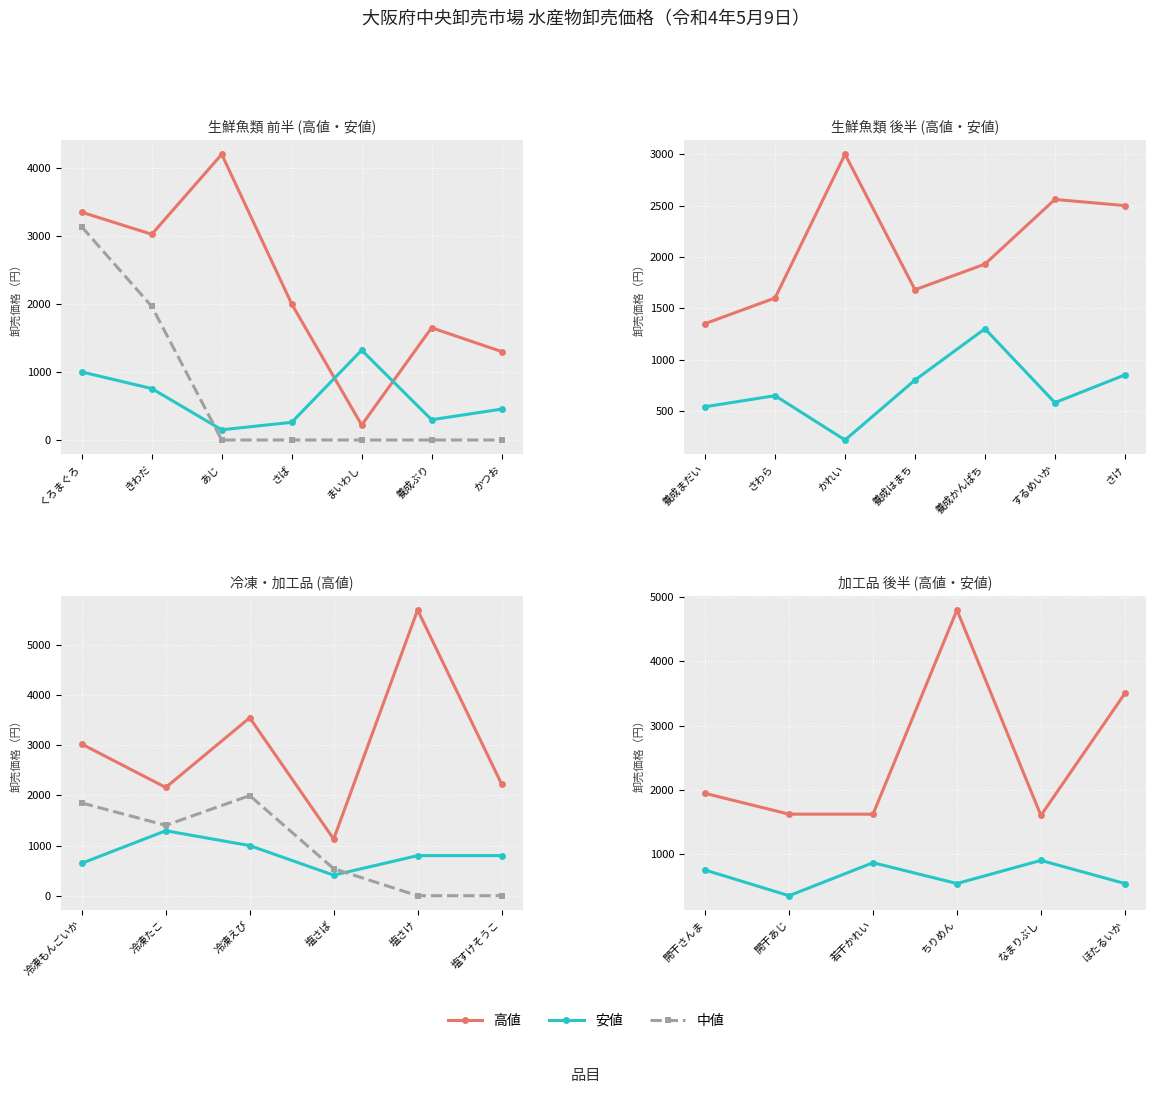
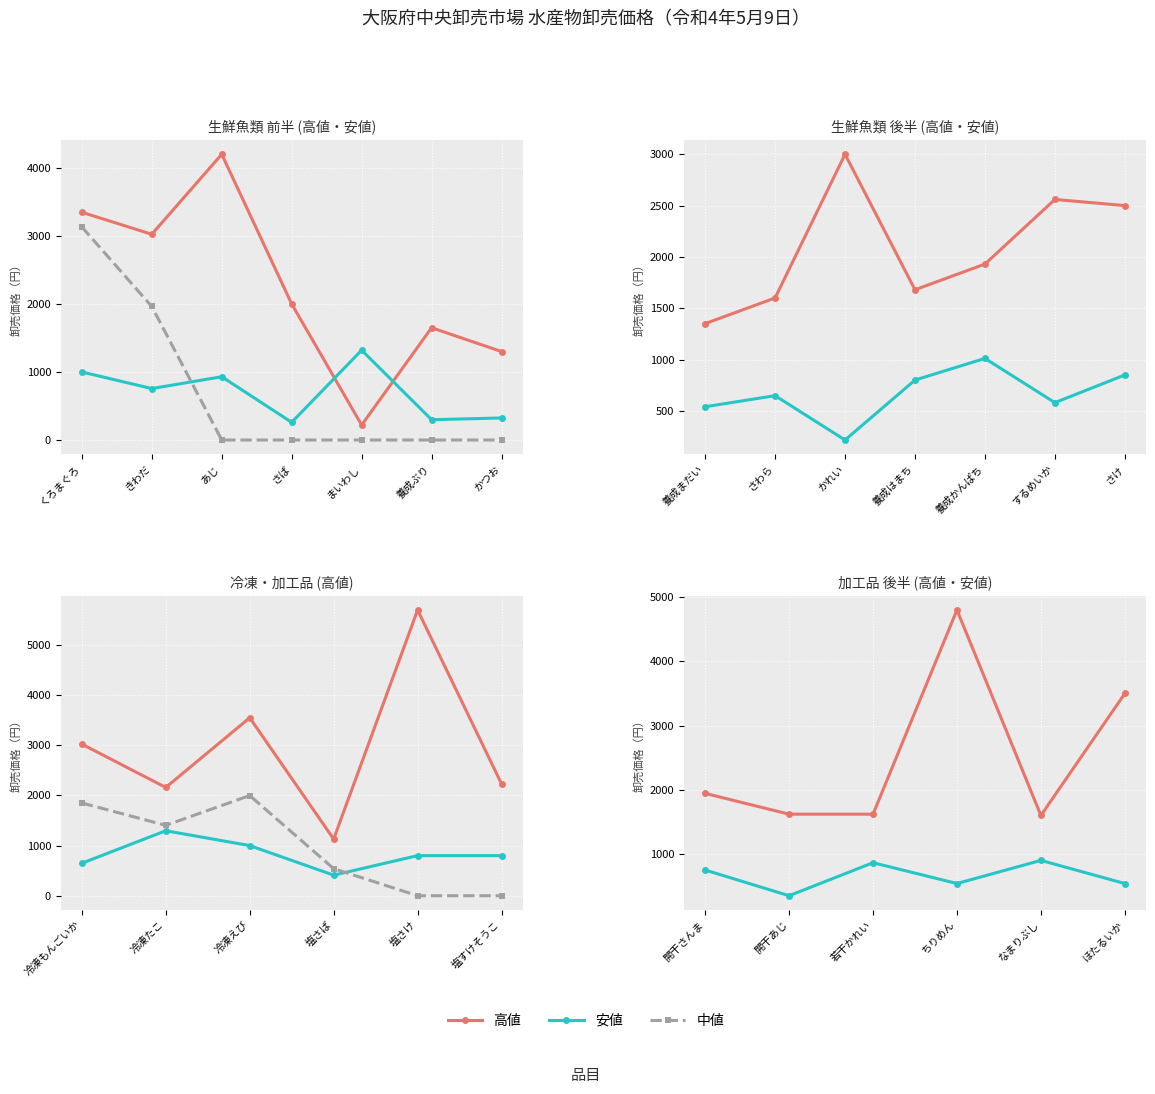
  {
    "生鮮魚類 前半 (高値・安値)": {
      "高値": {
        "くろまぐろ": 3300,
        "きわだ": 3000,
        "あじ": 4200,
        "さば": 2000,
        "まいわし": 200,
        "養成ぶり": 1700,
        "かつお": 1300
      },
      "安値": {
        "くろまぐろ": 1000,
        "きわだ": 800,
-       "あじ": 200,
+       "あじ": 900,
        "さば": 300,
        "まいわし": 1300,
        "養成ぶり": 300,
-       "かつお": 500
+       "かつお": 300
      },
      "中値": {
        "くろまぐろ": 3100,
        "きわだ": 2000,
        "あじ": 0,
        "さば": 0,
        "まいわし": 0,
        "養成ぶり": 0,
        "かつお": 0
      }
    },
    "生鮮魚類 後半 (高値・安値)": {
      "高値": {
        "養成まだい": 1350,
        "さわら": 1600,
        "かれい": 3000,
        "養成はまち": 1680,
        "養成かんぱち": 1930,
        "するめいか": 2560,
        "さけ": 2500
      },
      "安値": {
        "養成まだい": 540,
        "さわら": 650,
        "かれい": 220,
        "養成はまち": 800,
-       "養成かんぱち": 1300,
+       "養成かんぱち": 1010,
        "するめいか": 580,
        "さけ": 850
      }
    },
    "冷凍・加工品 (高値)": {
      "高値": {
        "冷凍もんごいか": 3000,
        "冷凍たこ": 2200,
        "冷凍えび": 3600,
        "塩さば": 1100,
        "塩さけ": 5700,
        "塩すけそうこ": 2200
      },
      "安値": {
        "冷凍もんごいか": 600,
        "冷凍たこ": 1300,
        "冷凍えび": 1000,
        "塩さば": 400,
        "塩さけ": 800,
        "塩すけそうこ": 800
      },
      "中値": {
        "冷凍もんごいか": 1900,
        "冷凍たこ": 1400,
        "冷凍えび": 2000,
        "塩さば": 500,
        "塩さけ": 0,
        "塩すけそうこ": 0
      }
    },
    "加工品 後半 (高値・安値)": {
      "高値": {
        "開干さんま": 1900,
        "開干あじ": 1600,
        "若干かれい": 1600,
        "ちりめん": 4800,
        "なまりぶし": 1600,
        "ほたるいか": 3500
      },
      "安値": {
        "開干さんま": 800,
        "開干あじ": 400,
        "若干かれい": 900,
        "ちりめん": 500,
        "なまりぶし": 900,
        "ほたるいか": 500
      }
    }
  }
